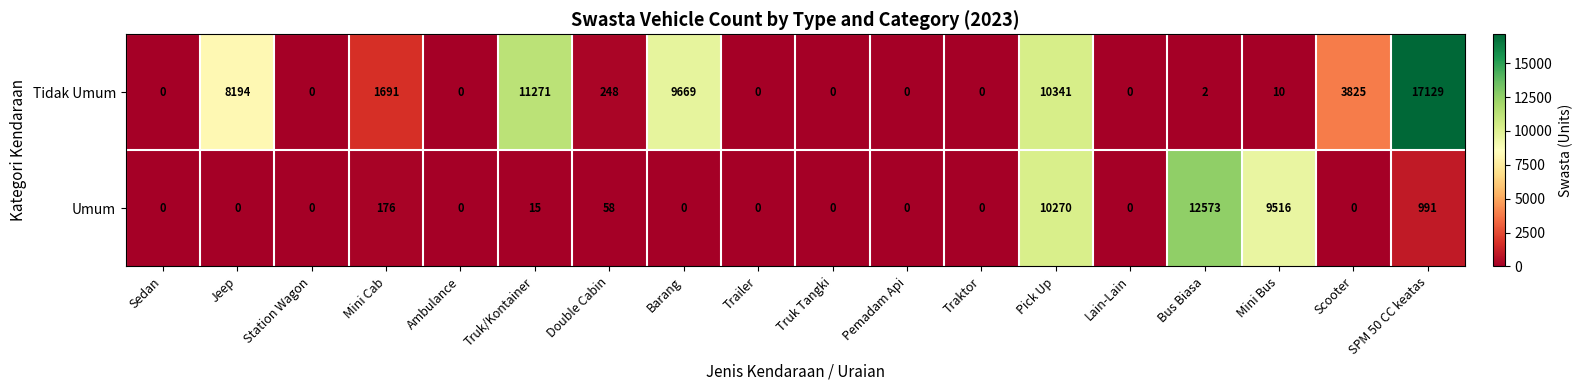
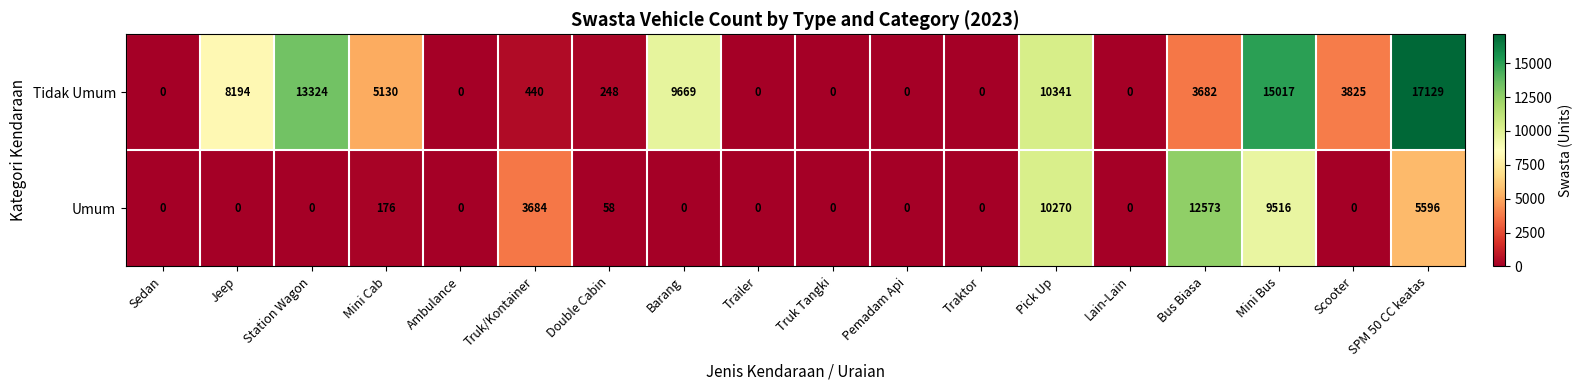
  {
    "Tidak Umum": {
      "Sedan": 0,
      "Jeep": 8194,
-     "Station Wagon": 0,
-     "Mini Cab": 1691,
+     "Station Wagon": 13324,
+     "Mini Cab": 5130,
      "Ambulance": 0,
-     "Truk/Kontainer": 11271,
+     "Truk/Kontainer": 440,
      "Double Cabin": 248,
      "Barang": 9669,
      "Trailer": 0,
      "Truk Tangki": 0,
      "Pemadam Api": 0,
      "Traktor": 0,
      "Pick Up": 10341,
      "Lain-Lain": 0,
-     "Bus Biasa": 2,
-     "Mini Bus": 10,
+     "Bus Biasa": 3682,
+     "Mini Bus": 15017,
      "Scooter": 3825,
      "SPM 50 CC keatas": 17129
    },
    "Umum": {
      "Sedan": 0,
      "Jeep": 0,
      "Station Wagon": 0,
      "Mini Cab": 176,
      "Ambulance": 0,
-     "Truk/Kontainer": 15,
+     "Truk/Kontainer": 3684,
      "Double Cabin": 58,
      "Barang": 0,
      "Trailer": 0,
      "Truk Tangki": 0,
      "Pemadam Api": 0,
      "Traktor": 0,
      "Pick Up": 10270,
      "Lain-Lain": 0,
      "Bus Biasa": 12573,
      "Mini Bus": 9516,
      "Scooter": 0,
-     "SPM 50 CC keatas": 991
+     "SPM 50 CC keatas": 5596
    }
  }
